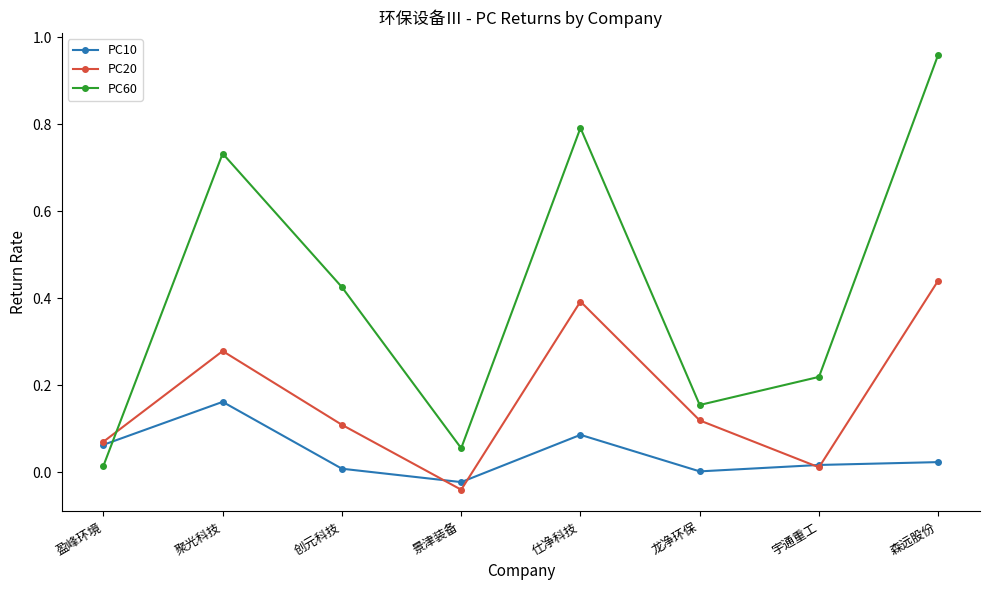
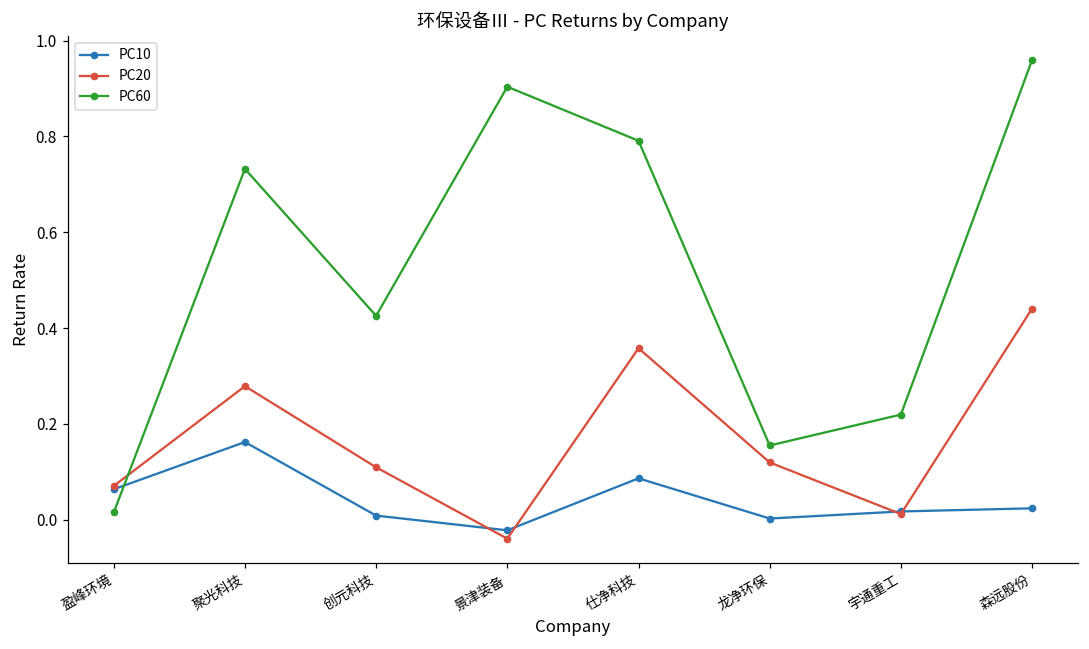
  {
    "PC10": {
      "盈峰环境": 0.06,
      "聚光科技": 0.16,
      "创元科技": 0.01,
      "景津装备": -0.02,
      "仕净科技": 0.09,
      "龙净环保": 0.00,
      "森远股份": 0.02
    },
    "PC20": {
      "盈峰环境": 0.07,
      "聚光科技": 0.28,
      "创元科技": 0.11,
      "景津装备": -0.04,
-     "仕净科技": 0.39,
+     "仕净科技": 0.36,
      "龙净环保": 0.12,
      "森远股份": 0.44
    },
    "PC60": {
      "盈峰环境": 0.01,
      "聚光科技": 0.73,
      "创元科技": 0.43,
-     "景津装备": 0.06,
+     "景津装备": 0.90,
      "仕净科技": 0.79,
      "龙净环保": 0.15,
      "宇通重工": 0.22,
      "森远股份": 0.96
    }
  }
